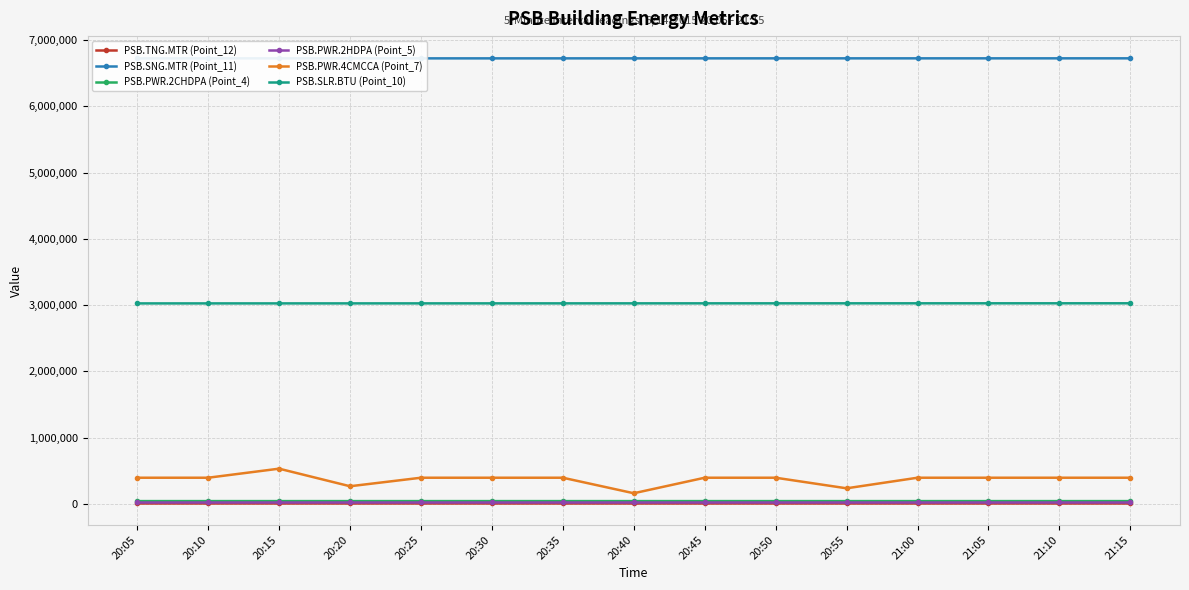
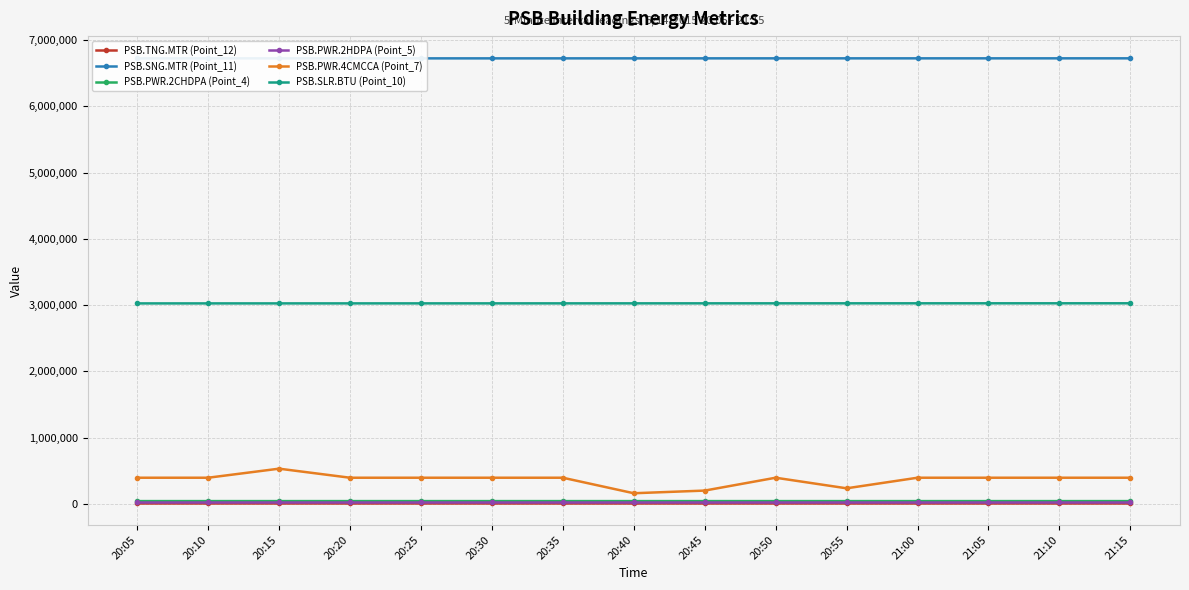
  {
    "PSB.SNG.MTR (Point_11)": {
      "20:30": "6,700,000",
      "20:35": "6,700,000",
      "20:40": "6,700,000",
      "20:45": "6,700,000",
      "20:50": "6,700,000",
      "20:55": "6,700,000",
      "21:00": "6,700,000",
      "21:05": "6,700,000",
      "21:10": "6,700,000",
      "21:15": "6,700,000"
    },
    "PSB.PWR.4CMCCA (Point_7)": {
      "20:05": "400,000",
      "20:10": "400,000",
      "20:15": "500,000",
-     "20:20": "300,000",
+     "20:20": "400,000",
      "20:25": "400,000",
      "20:30": "400,000",
      "20:35": "400,000",
      "20:40": "200,000",
-     "20:45": "400,000",
+     "20:45": "200,000",
      "20:50": "400,000",
      "20:55": "200,000",
      "21:00": "400,000",
      "21:05": "400,000",
      "21:10": "400,000",
      "21:15": "400,000"
    }
  }
